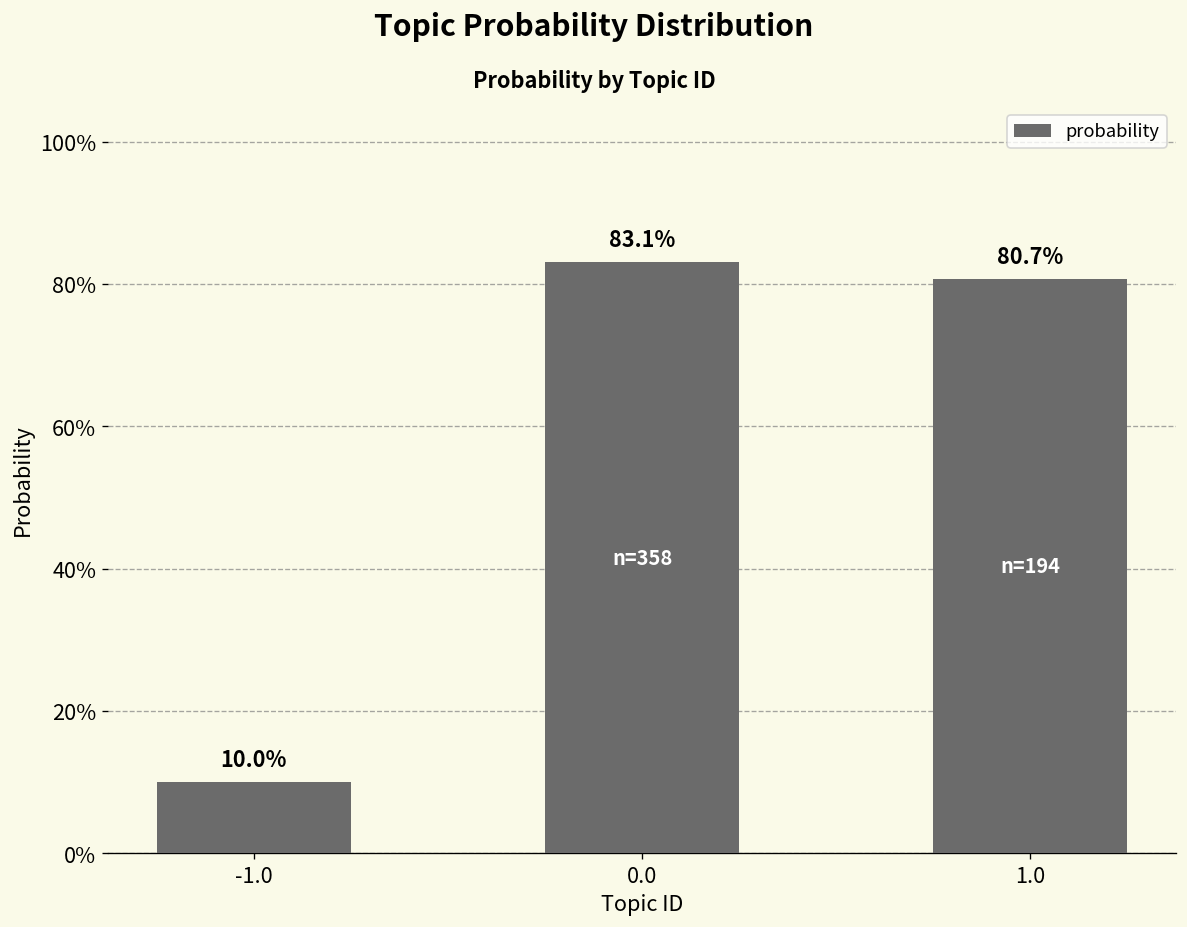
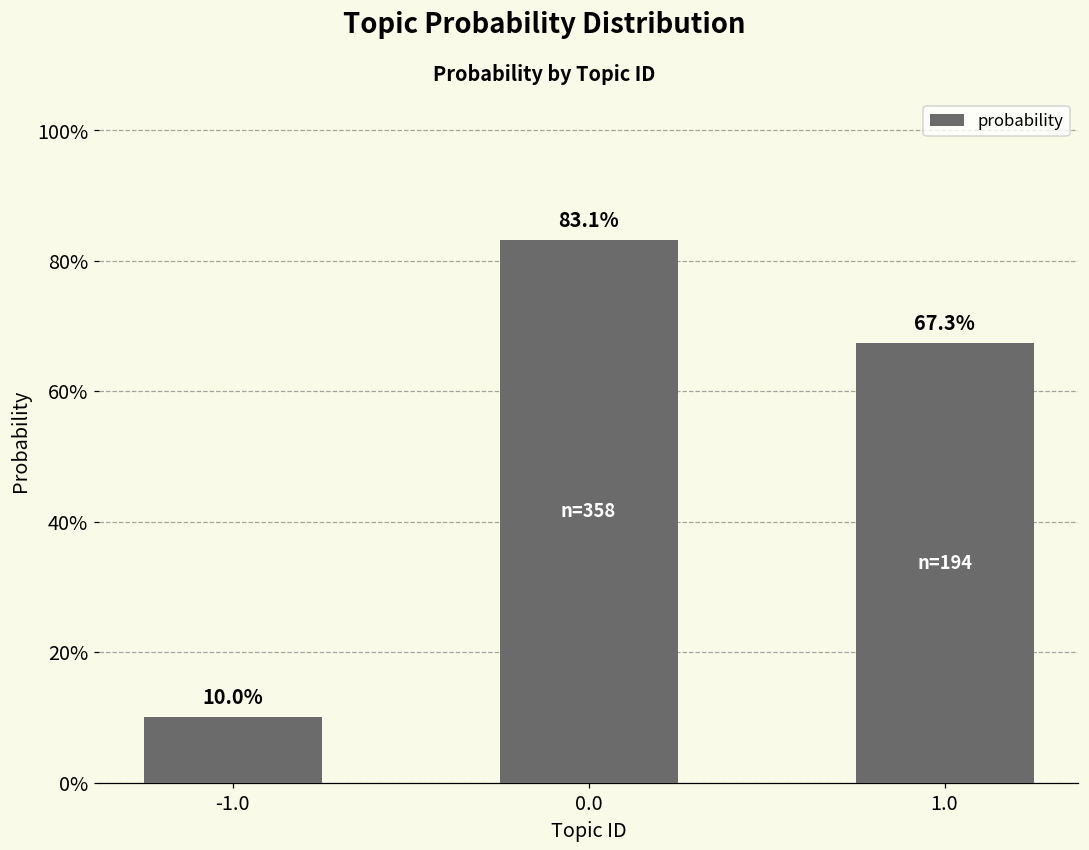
  {
    "-1.0": "10.0%",
    "0.0": "83.1%",
-   "1.0": "80.7%"
+   "1.0": "67.3%"
  }
